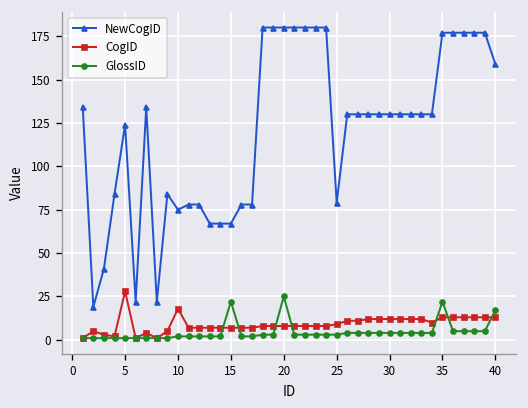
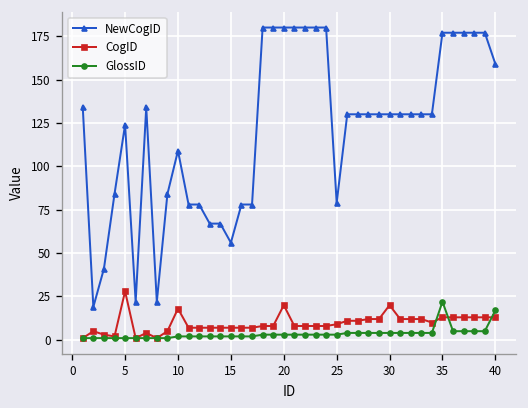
  {
    "NewCogID": {
      "5": 124,
-     "10": 75,
-     "15": 67,
+     "10": 109,
+     "15": 56,
      "20": 180,
      "25": 79,
      "30": 130,
      "35": 177,
      "40": 159
    },
    "CogID": {
      "5": 28,
      "10": 18,
      "15": 7,
-     "20": 8,
+     "20": 20,
      "25": 9,
-     "30": 12,
+     "30": 20,
      "35": 13,
      "40": 13
    },
    "GlossID": {
      "5": 1,
      "10": 2,
-     "15": 22,
-     "20": 25,
+     "15": 2,
+     "20": 3,
      "25": 3,
      "30": 4,
      "35": 22,
      "40": 17
    }
  }
